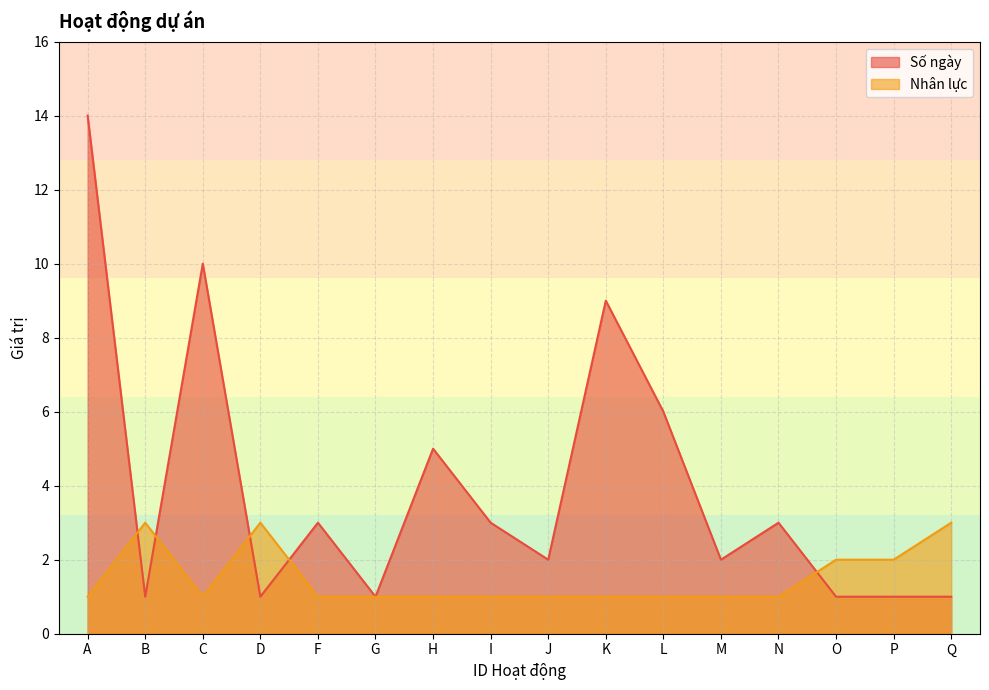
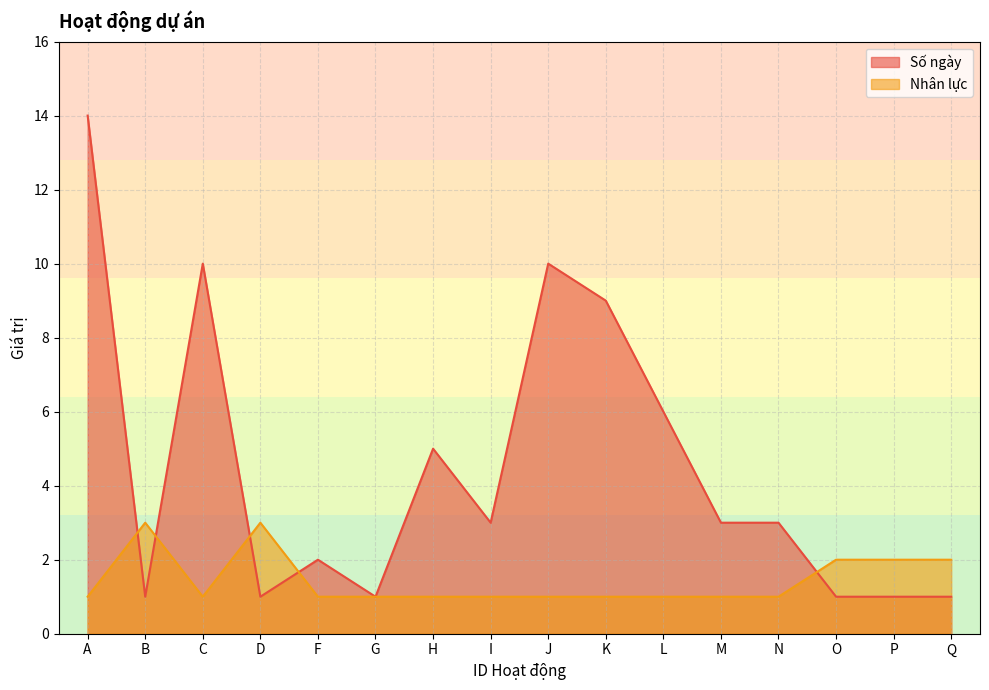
  {
    "Số ngày": {
      "A": 14,
      "B": 1,
      "C": 10,
      "D": 1,
-     "F": 3,
+     "F": 2,
      "H": 5,
      "I": 3,
-     "J": 2,
+     "J": 10,
      "K": 9,
      "L": 6,
-     "M": 2,
+     "M": 3,
      "N": 3,
      "O": 1,
      "P": 1,
      "Q": 1
    },
    "Nhân lực": {
      "A": 1,
      "B": 3,
      "C": 1,
      "D": 3,
      "F": 1,
      "H": 1,
      "I": 1,
      "J": 1,
      "K": 1,
      "L": 1,
      "M": 1,
      "N": 1,
      "O": 2,
      "P": 2,
-     "Q": 3
+     "Q": 2
    }
  }
